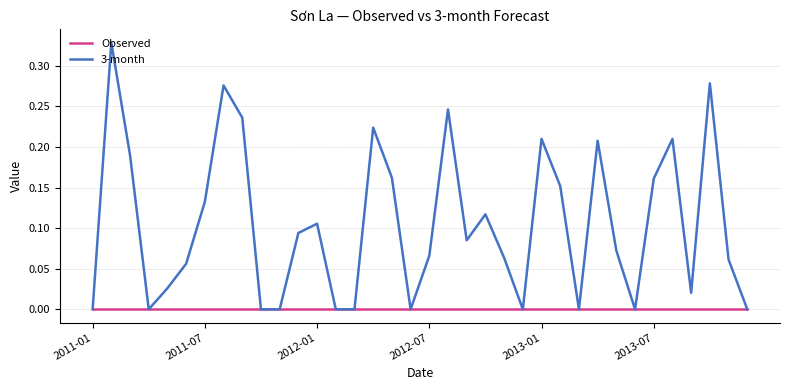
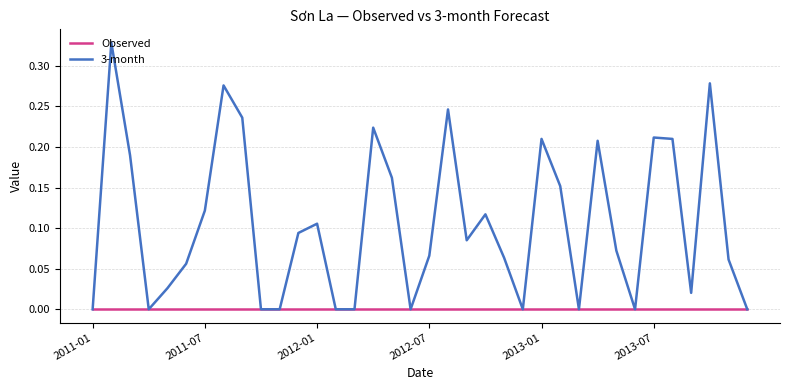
  {
    "Observed": {
      "2011-07": 0.00,
      "2012-01": 0.00,
      "2012-07": 0.00,
      "2013-01": 0.00,
      "2013-07": 0.00
    },
    "3-month": {
-     "2011-07": 0.13,
+     "2011-07": 0.12,
      "2012-01": 0.11,
      "2012-07": 0.07,
      "2013-01": 0.21,
-     "2013-07": 0.16
+     "2013-07": 0.21
    }
  }
